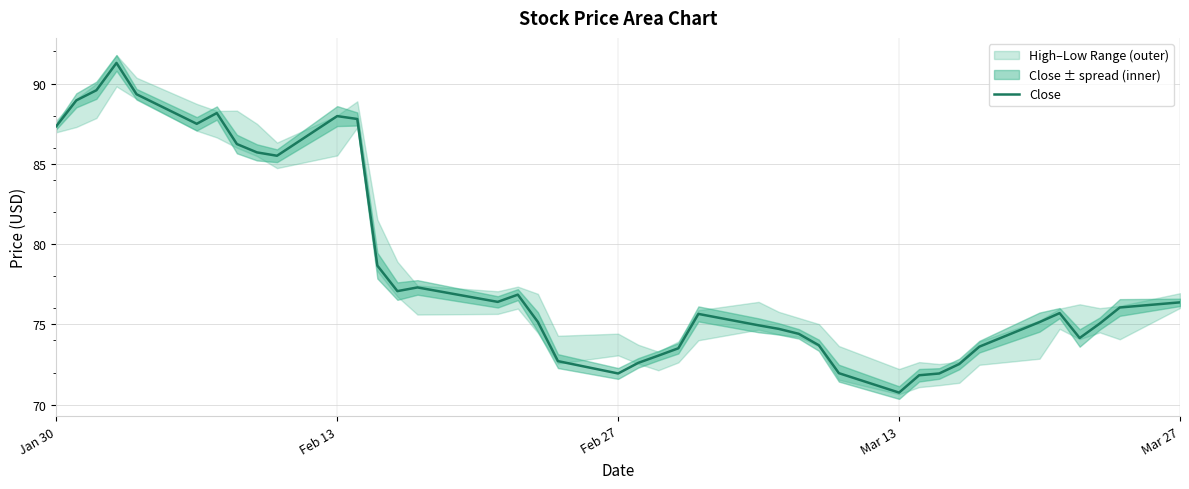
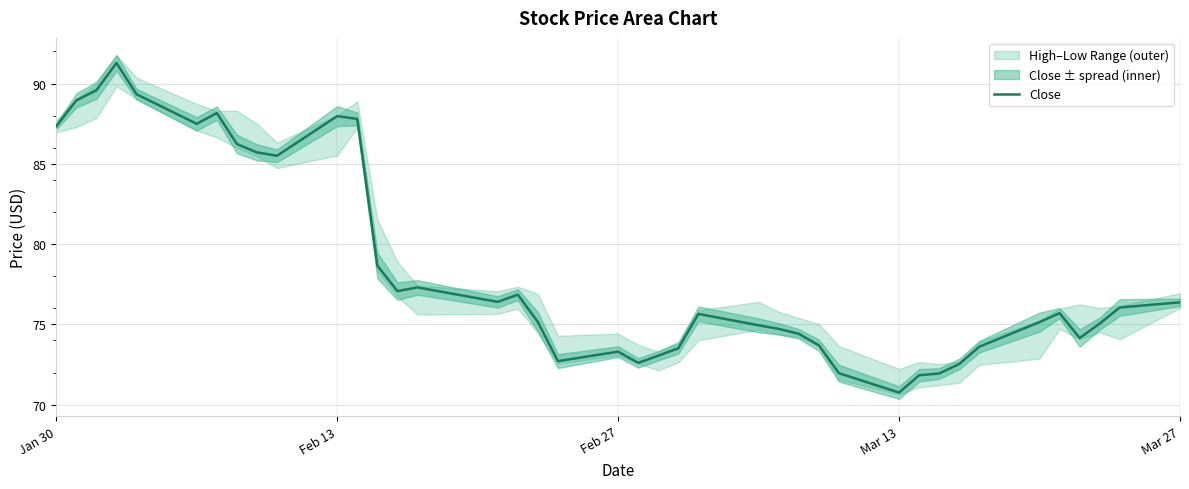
  {
    "Close": {
      "Jan 30": 87.3,
-     "Feb 27": 71.9,
+     "Feb 27": 73.3,
      "Mar 13": 70.8,
      "Mar 27": 76.4
    }
  }
